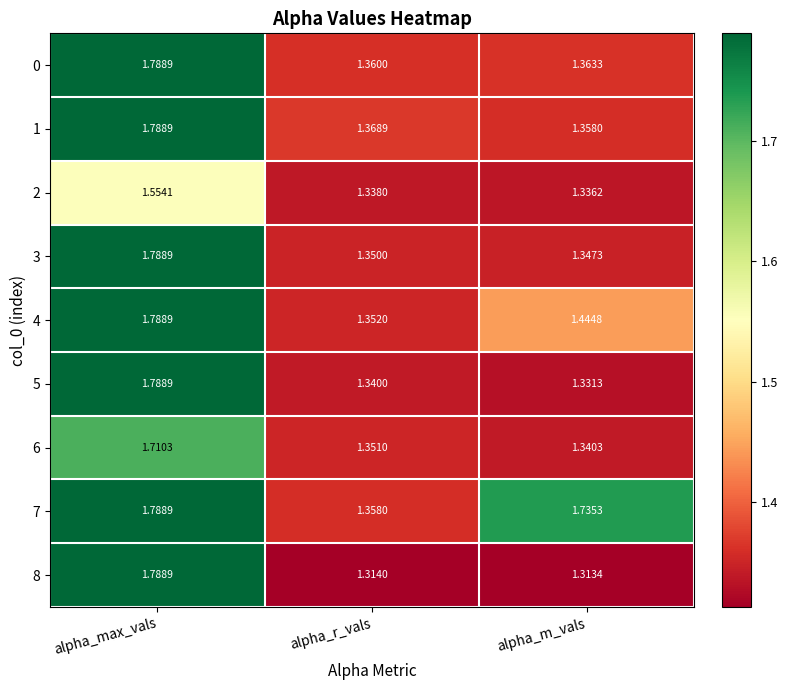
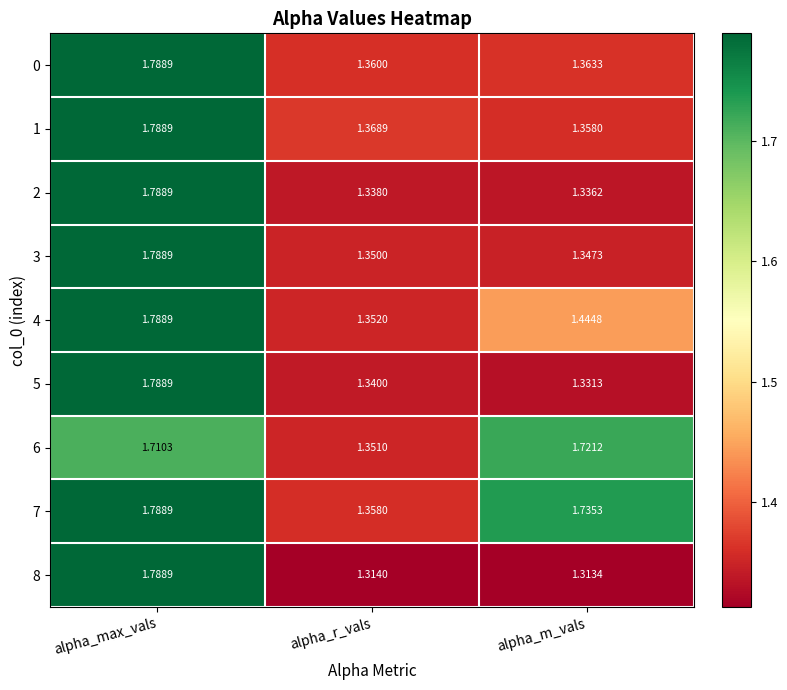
  {
    "0": {
      "alpha_max_vals": 1.7889,
      "alpha_r_vals": 1.3600,
      "alpha_m_vals": 1.3633
    },
    "1": {
      "alpha_max_vals": 1.7889,
      "alpha_r_vals": 1.3689,
      "alpha_m_vals": 1.3580
    },
    "2": {
-     "alpha_max_vals": 1.5541,
+     "alpha_max_vals": 1.7889,
      "alpha_r_vals": 1.3380,
      "alpha_m_vals": 1.3362
    },
    "3": {
      "alpha_max_vals": 1.7889,
      "alpha_r_vals": 1.3500,
      "alpha_m_vals": 1.3473
    },
    "4": {
      "alpha_max_vals": 1.7889,
      "alpha_r_vals": 1.3520,
      "alpha_m_vals": 1.4448
    },
    "5": {
      "alpha_max_vals": 1.7889,
      "alpha_r_vals": 1.3400,
      "alpha_m_vals": 1.3313
    },
    "6": {
      "alpha_max_vals": 1.7103,
      "alpha_r_vals": 1.3510,
-     "alpha_m_vals": 1.3403
+     "alpha_m_vals": 1.7212
    },
    "7": {
      "alpha_max_vals": 1.7889,
      "alpha_r_vals": 1.3580,
      "alpha_m_vals": 1.7353
    },
    "8": {
      "alpha_max_vals": 1.7889,
      "alpha_r_vals": 1.3140,
      "alpha_m_vals": 1.3134
    }
  }
